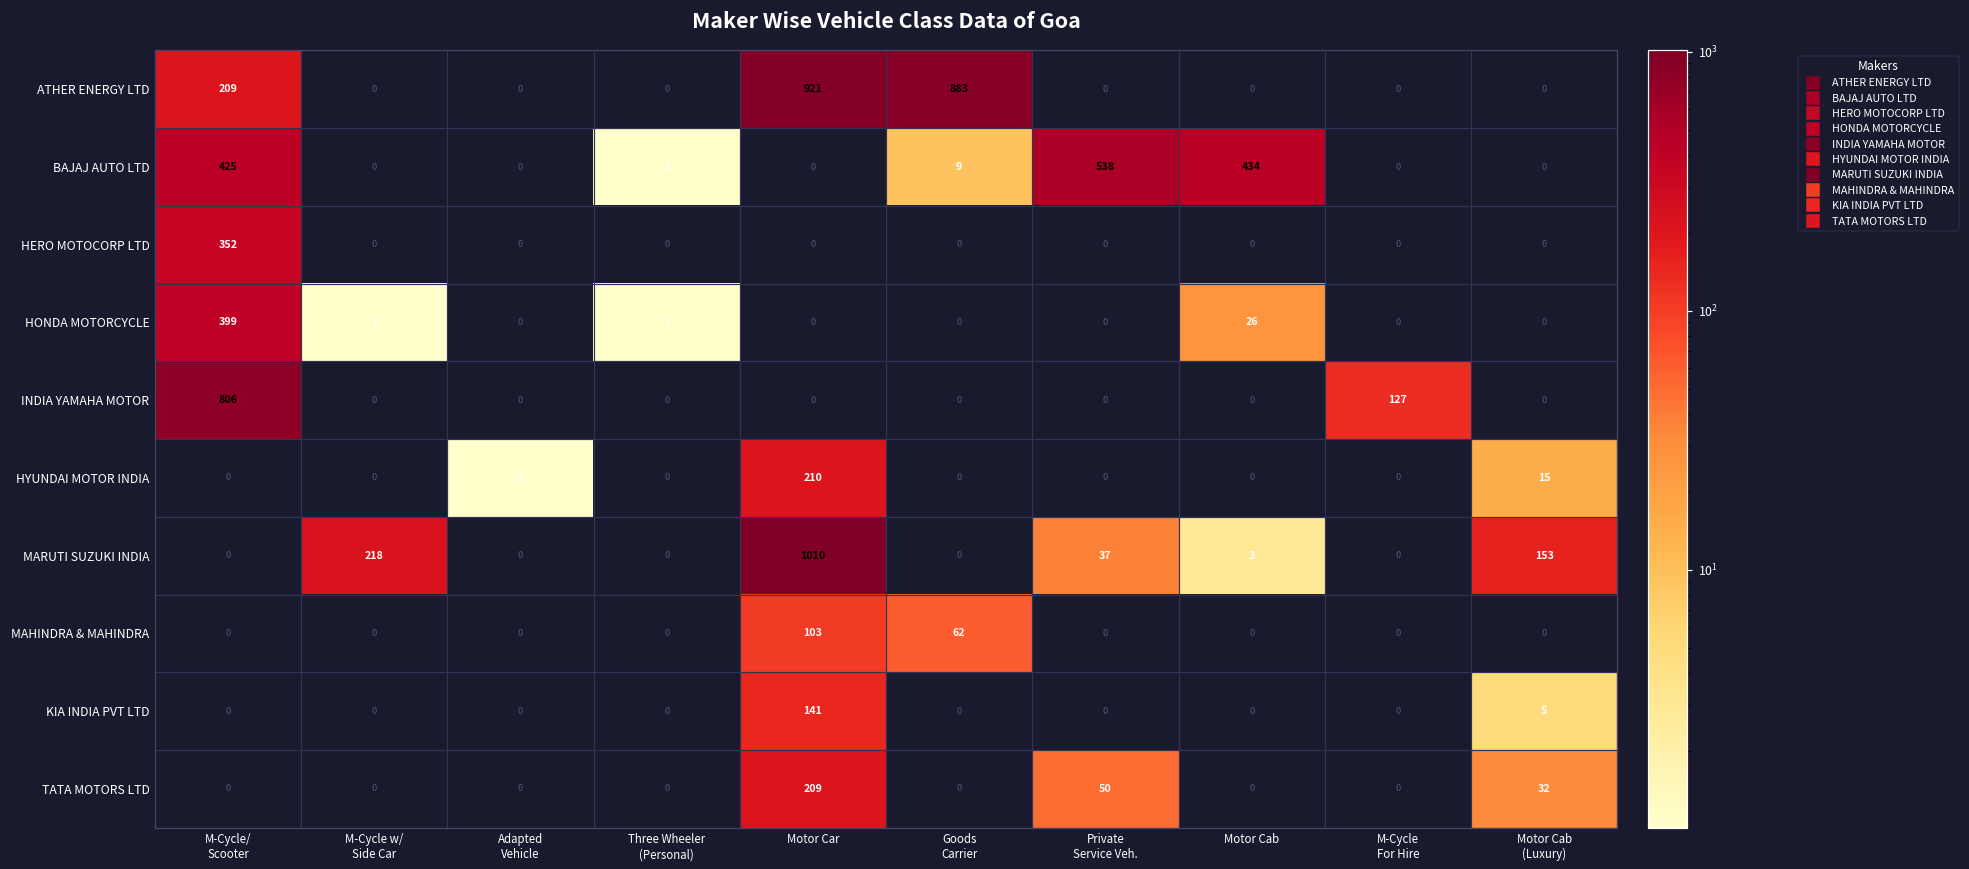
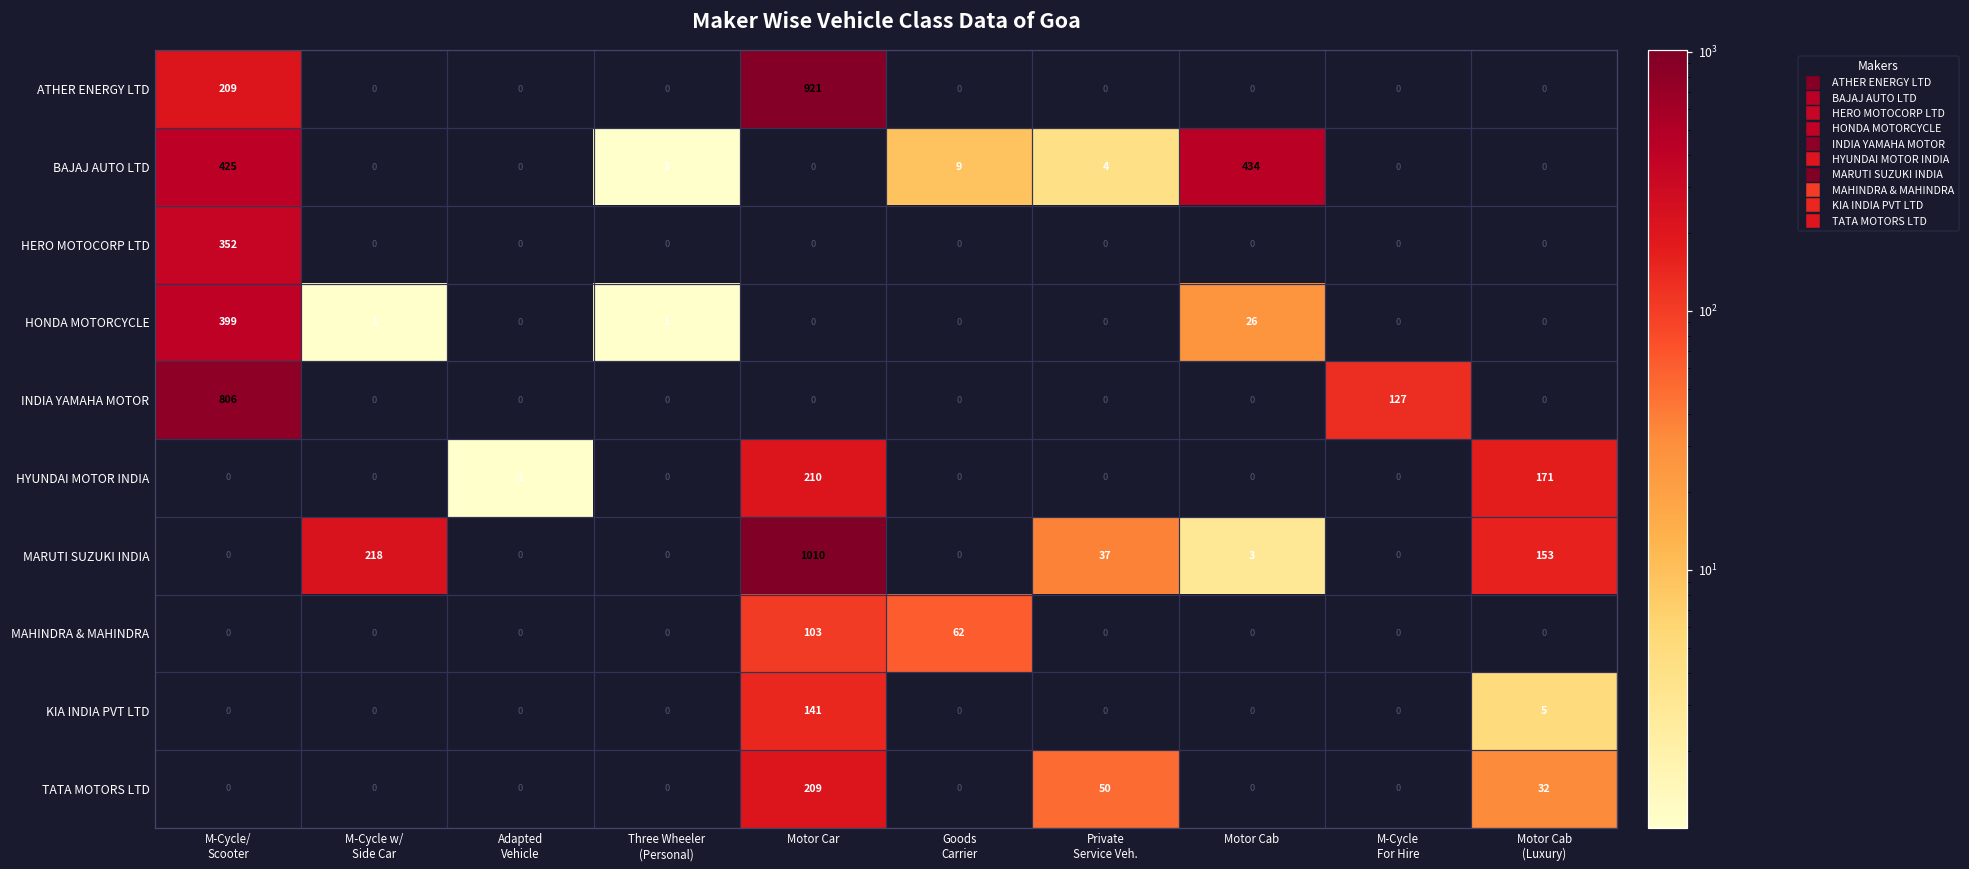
  {
    "ATHER ENERGY LTD": {
      "M-Cycle/ Scooter": 209,
      "M-Cycle w/ Side Car": 0,
      "Adapted Vehicle": 0,
      "Three Wheeler (Personal)": 0,
      "Motor Car": 921,
-     "Goods Carrier": 883,
+     "Goods Carrier": 0,
      "Private Service Veh.": 0,
      "Motor Cab": 0,
      "M-Cycle For Hire": 0,
      "Motor Cab (Luxury)": 0
    },
    "BAJAJ AUTO LTD": {
      "M-Cycle/ Scooter": 425,
      "M-Cycle w/ Side Car": 0,
      "Adapted Vehicle": 0,
      "Three Wheeler (Personal)": 1,
      "Motor Car": 0,
      "Goods Carrier": 9,
-     "Private Service Veh.": 538,
+     "Private Service Veh.": 4,
      "Motor Cab": 434,
      "M-Cycle For Hire": 0,
      "Motor Cab (Luxury)": 0
    },
    "HERO MOTOCORP LTD": {
      "M-Cycle/ Scooter": 352,
      "M-Cycle w/ Side Car": 0,
      "Adapted Vehicle": 0,
      "Three Wheeler (Personal)": 0,
      "Motor Car": 0,
      "Goods Carrier": 0,
      "Private Service Veh.": 0,
      "Motor Cab": 0,
      "M-Cycle For Hire": 0,
      "Motor Cab (Luxury)": 0
    },
    "HONDA MOTORCYCLE": {
      "M-Cycle/ Scooter": 399,
      "M-Cycle w/ Side Car": 1,
      "Adapted Vehicle": 0,
      "Three Wheeler (Personal)": 1,
      "Motor Car": 0,
      "Goods Carrier": 0,
      "Private Service Veh.": 0,
      "Motor Cab": 26,
      "M-Cycle For Hire": 0,
      "Motor Cab (Luxury)": 0
    },
    "INDIA YAMAHA MOTOR": {
      "M-Cycle/ Scooter": 806,
      "M-Cycle w/ Side Car": 0,
      "Adapted Vehicle": 0,
      "Three Wheeler (Personal)": 0,
      "Motor Car": 0,
      "Goods Carrier": 0,
      "Private Service Veh.": 0,
      "Motor Cab": 0,
      "M-Cycle For Hire": 127,
      "Motor Cab (Luxury)": 0
    },
    "HYUNDAI MOTOR INDIA": {
      "M-Cycle/ Scooter": 0,
      "M-Cycle w/ Side Car": 0,
      "Adapted Vehicle": 1,
      "Three Wheeler (Personal)": 0,
      "Motor Car": 210,
      "Goods Carrier": 0,
      "Private Service Veh.": 0,
      "Motor Cab": 0,
      "M-Cycle For Hire": 0,
-     "Motor Cab (Luxury)": 15
+     "Motor Cab (Luxury)": 171
    },
    "MARUTI SUZUKI INDIA": {
      "M-Cycle/ Scooter": 0,
      "M-Cycle w/ Side Car": 218,
      "Adapted Vehicle": 0,
      "Three Wheeler (Personal)": 0,
      "Motor Car": 1010,
      "Goods Carrier": 0,
      "Private Service Veh.": 37,
      "Motor Cab": 3,
      "M-Cycle For Hire": 0,
      "Motor Cab (Luxury)": 153
    },
    "MAHINDRA & MAHINDRA": {
      "M-Cycle/ Scooter": 0,
      "M-Cycle w/ Side Car": 0,
      "Adapted Vehicle": 0,
      "Three Wheeler (Personal)": 0,
      "Motor Car": 103,
      "Goods Carrier": 62,
      "Private Service Veh.": 0,
      "Motor Cab": 0,
      "M-Cycle For Hire": 0,
      "Motor Cab (Luxury)": 0
    },
    "KIA INDIA PVT LTD": {
      "M-Cycle/ Scooter": 0,
      "M-Cycle w/ Side Car": 0,
      "Adapted Vehicle": 0,
      "Three Wheeler (Personal)": 0,
      "Motor Car": 141,
      "Goods Carrier": 0,
      "Private Service Veh.": 0,
      "Motor Cab": 0,
      "M-Cycle For Hire": 0,
      "Motor Cab (Luxury)": 5
    },
    "TATA MOTORS LTD": {
      "M-Cycle/ Scooter": 0,
      "M-Cycle w/ Side Car": 0,
      "Adapted Vehicle": 0,
      "Three Wheeler (Personal)": 0,
      "Motor Car": 209,
      "Goods Carrier": 0,
      "Private Service Veh.": 50,
      "Motor Cab": 0,
      "M-Cycle For Hire": 0,
      "Motor Cab (Luxury)": 32
    }
  }
